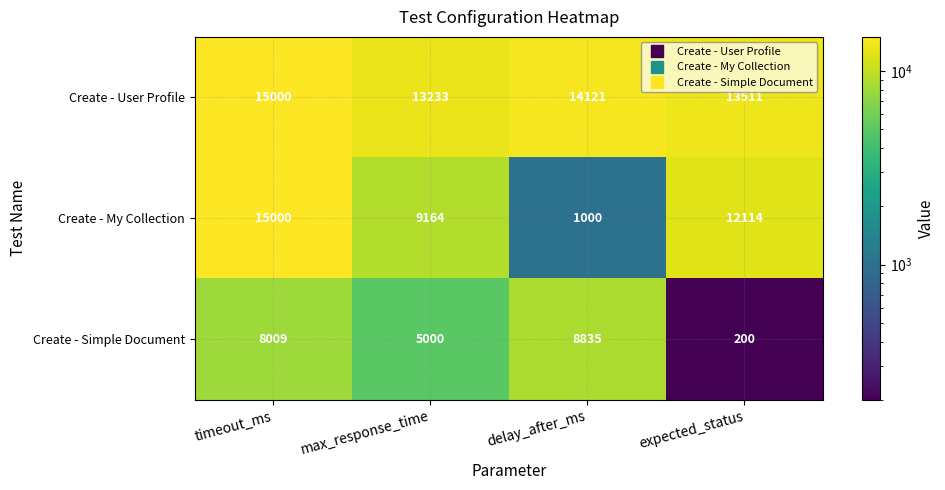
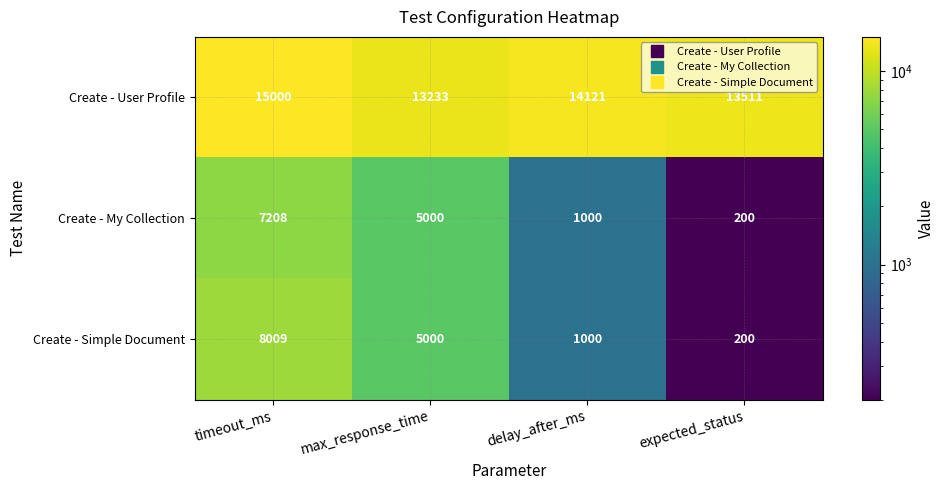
  {
    "Create - User Profile": {
      "timeout_ms": 15000,
      "max_response_time": 13233,
      "delay_after_ms": 14121
    },
    "Create - My Collection": {
-     "timeout_ms": 15000,
-     "max_response_time": 9164,
+     "timeout_ms": 7208,
+     "max_response_time": 5000,
      "delay_after_ms": 1000,
-     "expected_status": 12114
+     "expected_status": 200
    },
    "Create - Simple Document": {
      "timeout_ms": 8009,
      "max_response_time": 5000,
-     "delay_after_ms": 8835,
+     "delay_after_ms": 1000,
      "expected_status": 200
    }
  }
